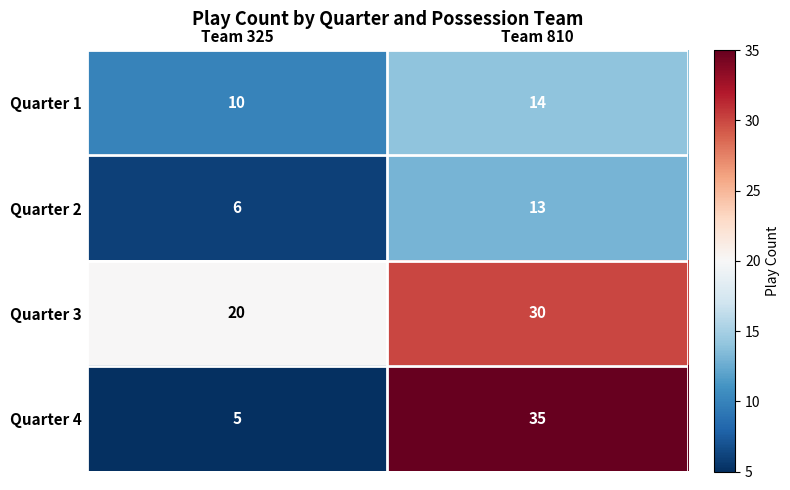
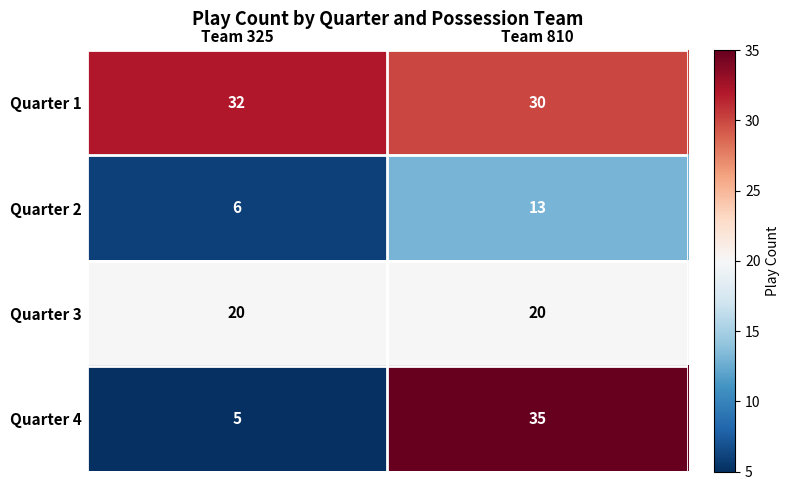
  {
    "Quarter 1": {
-     "Team 325": 10,
-     "Team 810": 14
+     "Team 325": 32,
+     "Team 810": 30
    },
    "Quarter 2": {
      "Team 325": 6,
      "Team 810": 13
    },
    "Quarter 3": {
      "Team 325": 20,
-     "Team 810": 30
+     "Team 810": 20
    },
    "Quarter 4": {
      "Team 325": 5,
      "Team 810": 35
    }
  }
